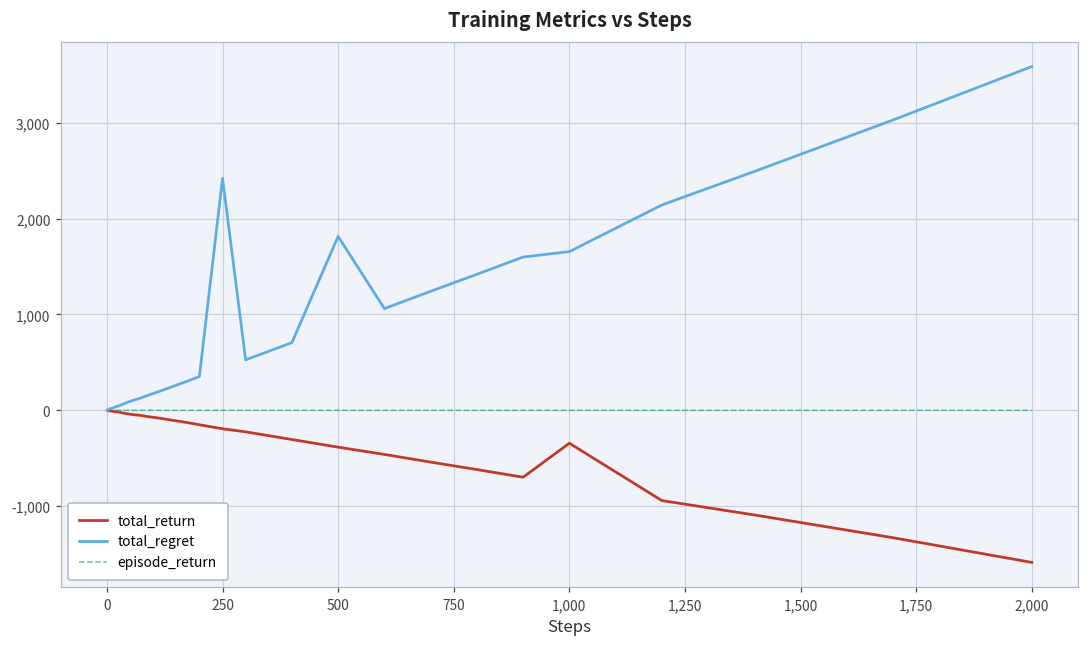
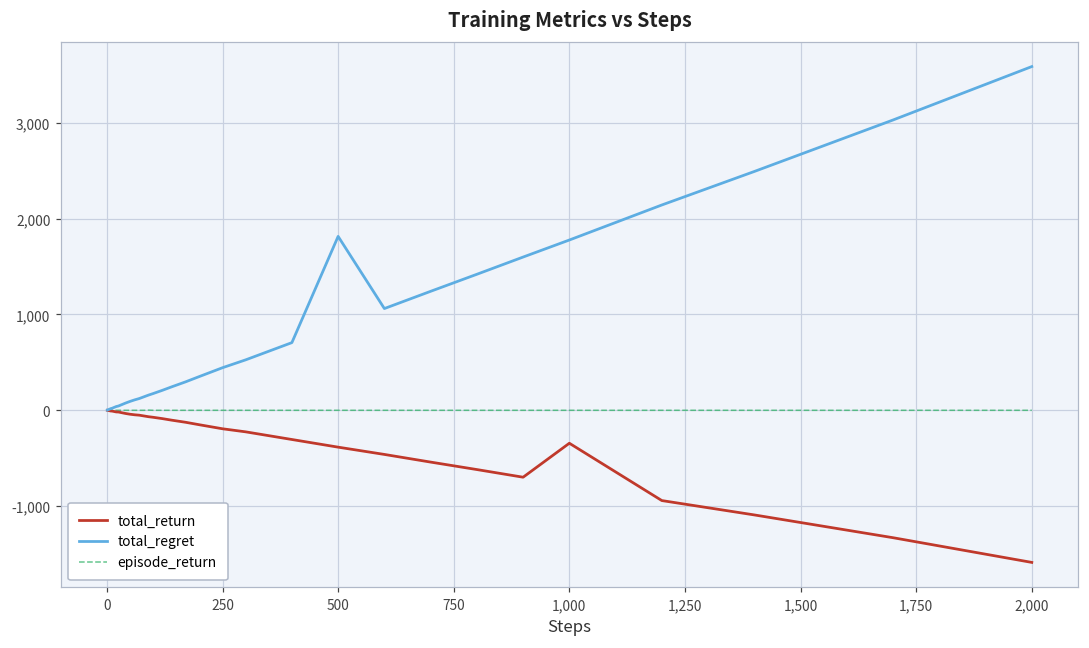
  {
    "total_return": {
      "250": "-200",
      "500": "-400",
      "1,000": "-300",
      "2,000": "-1,600"
    },
    "total_regret": {
-     "250": "2,400",
+     "250": "400",
      "500": "1,800",
-     "1,000": "1,700",
+     "1,000": "1,800",
      "2,000": "3,600"
    },
    "episode_return": {
      "250": "0",
      "500": "0",
      "1,000": "0",
      "2,000": "0"
    }
  }
